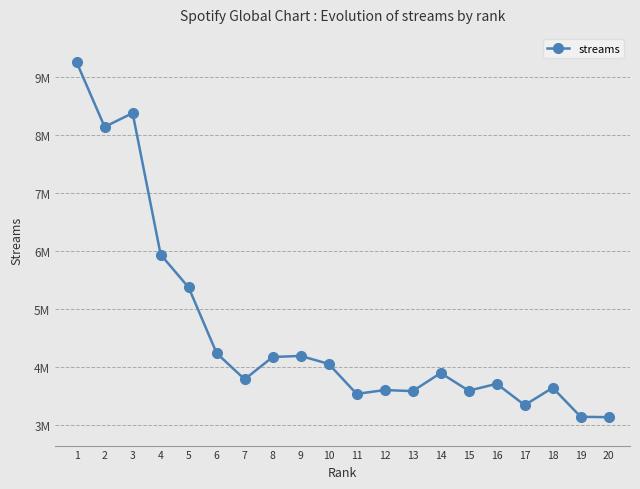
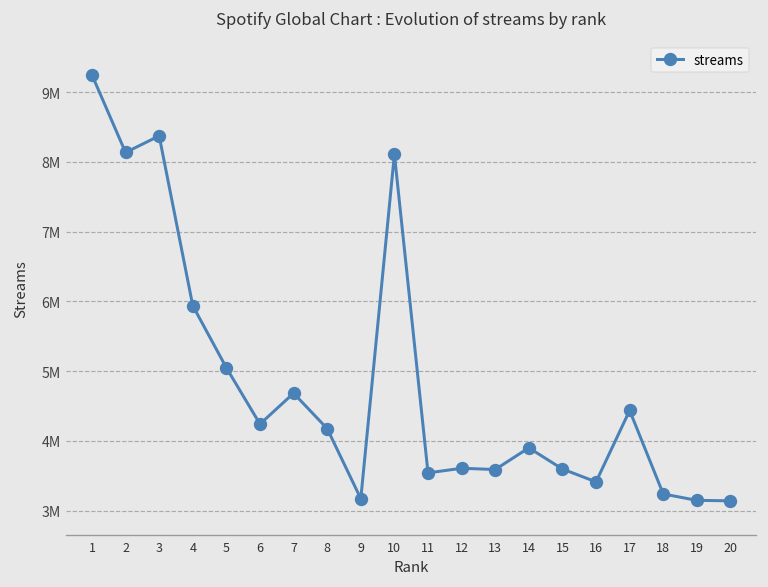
  {
    "1": 9200000,
    "2": 8100000,
    "3": 8400000,
    "4": 5900000,
-   "5": 5400000,
+   "5": 5000000,
    "6": 4200000,
-   "7": 3800000,
+   "7": 4700000,
    "8": 4200000,
-   "9": 4200000,
-   "10": 4100000,
+   "9": 3200000,
+   "10": 8100000,
    "11": 3500000,
    "12": 3600000,
    "13": 3600000,
    "14": 3900000,
    "15": 3600000,
-   "16": 3700000,
-   "17": 3300000,
-   "18": 3600000,
+   "16": 3400000,
+   "17": 4400000,
+   "18": 3200000,
    "19": 3100000,
    "20": 3100000
  }
